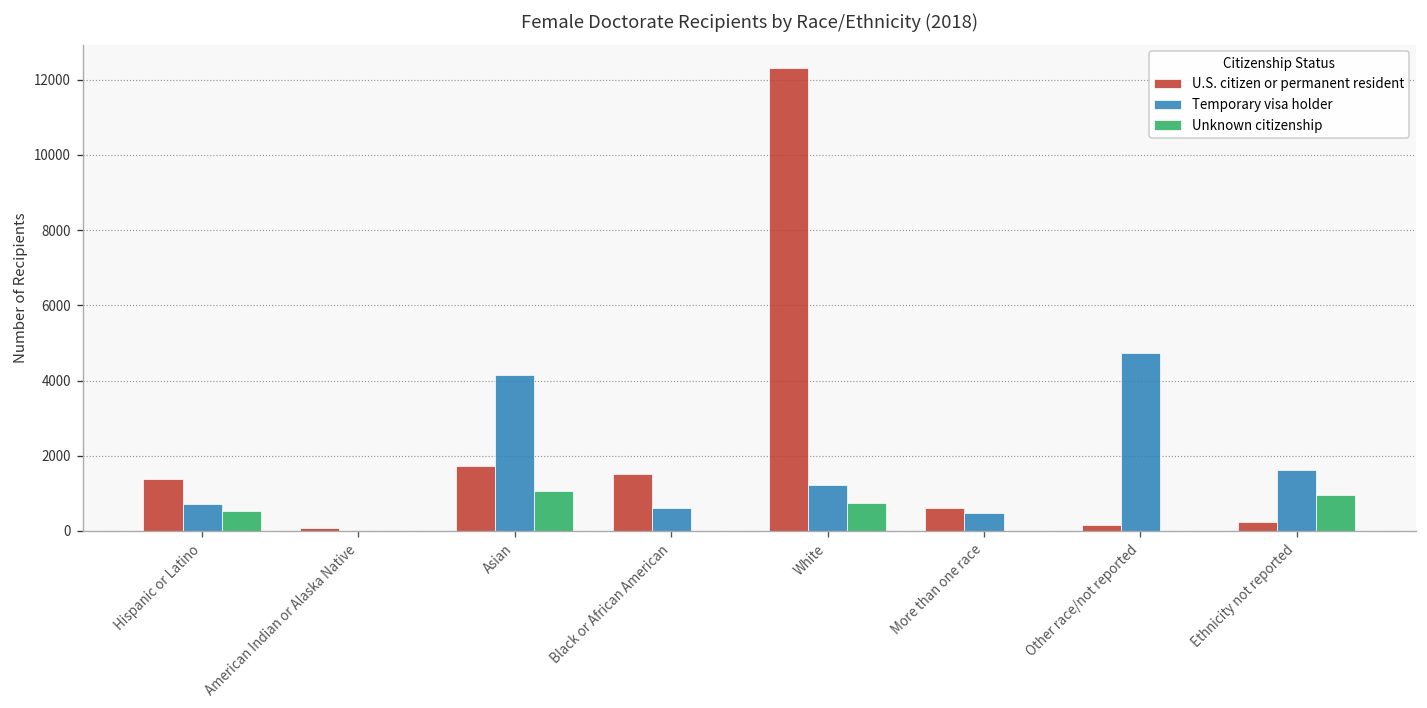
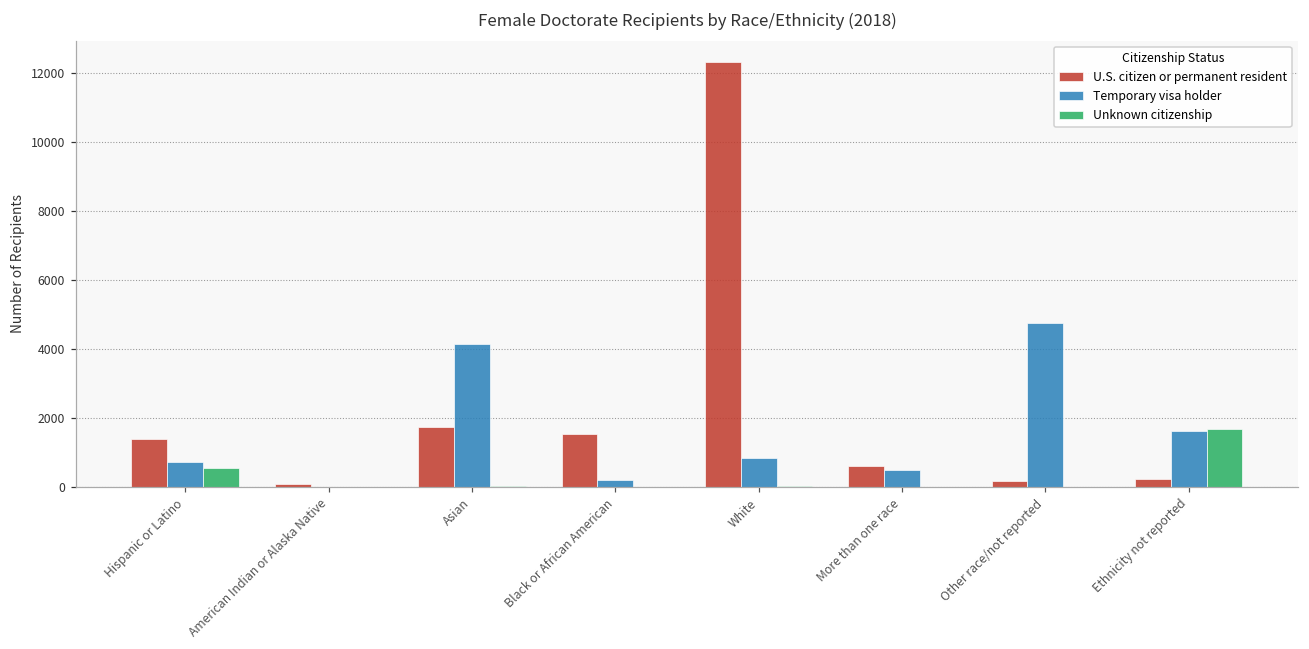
  {
    "U.S. citizen or permanent resident": {
      "Hispanic or Latino": 1400,
      "Asian": 1700,
      "Black or African American": 1500,
      "White": 12300,
      "More than one race": 600,
      "Other race/not reported": 200,
      "Ethnicity not reported": 200
    },
    "Temporary visa holder": {
      "Hispanic or Latino": 700,
      "American Indian or Alaska Native": 0,
      "Asian": 4100,
-     "Black or African American": 600,
-     "White": 1200,
+     "Black or African American": 200,
+     "White": 800,
      "More than one race": 500,
      "Other race/not reported": 4700,
      "Ethnicity not reported": 1600
    },
    "Unknown citizenship": {
      "Hispanic or Latino": 500,
      "American Indian or Alaska Native": 0,
-     "Asian": 1100,
-     "White": 800,
+     "Asian": 0,
+     "White": 0,
      "More than one race": 0,
-     "Ethnicity not reported": 1000
+     "Ethnicity not reported": 1700
    }
  }
